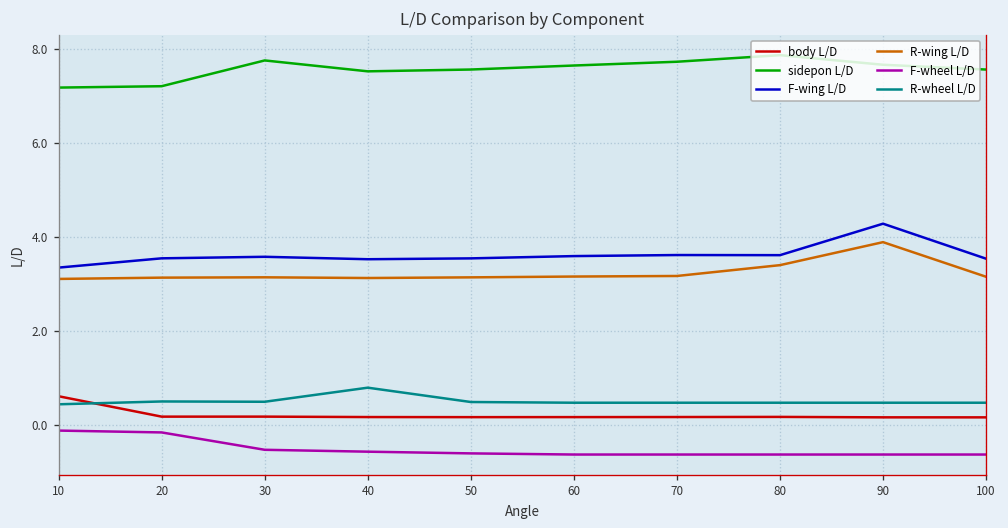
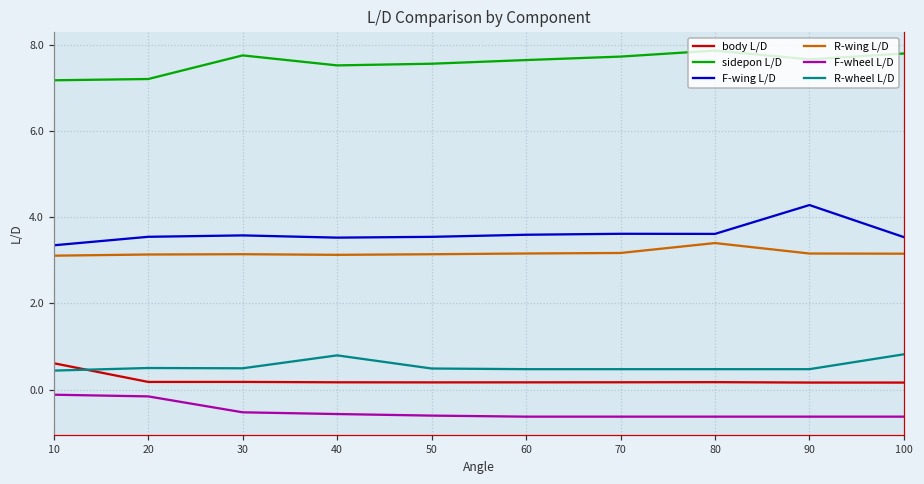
  {
    "body L/D": {
      "10": 0.6,
      "20": 0.2,
      "30": 0.2,
      "40": 0.2,
      "50": 0.2,
      "60": 0.2,
      "70": 0.2,
      "80": 0.2,
      "90": 0.2,
      "100": 0.2
    },
    "sidepon L/D": {
      "10": 7.2,
      "20": 7.2,
      "30": 7.8,
      "40": 7.5,
      "50": 7.6,
      "60": 7.6,
      "70": 7.7,
-     "100": 7.6
+     "100": 7.8
    },
    "F-wing L/D": {
      "10": 3.3,
      "20": 3.5,
      "30": 3.6,
      "40": 3.5,
      "50": 3.5,
      "60": 3.6,
      "70": 3.6,
      "80": 3.6,
      "90": 4.3,
      "100": 3.5
    },
    "R-wing L/D": {
      "10": 3.1,
      "20": 3.1,
      "30": 3.1,
      "40": 3.1,
      "50": 3.1,
      "60": 3.2,
      "70": 3.2,
      "80": 3.4,
-     "90": 3.9,
+     "90": 3.2,
      "100": 3.2
    },
    "F-wheel L/D": {
      "10": -0.1,
      "20": -0.2,
      "30": -0.5,
      "40": -0.6,
      "50": -0.6,
      "60": -0.6,
      "70": -0.6,
      "80": -0.6,
      "90": -0.6,
      "100": -0.6
    },
    "R-wheel L/D": {
      "10": 0.4,
      "20": 0.5,
      "30": 0.5,
      "40": 0.8,
      "50": 0.5,
      "60": 0.5,
      "70": 0.5,
      "80": 0.5,
      "90": 0.5,
-     "100": 0.5
+     "100": 0.8
    }
  }
